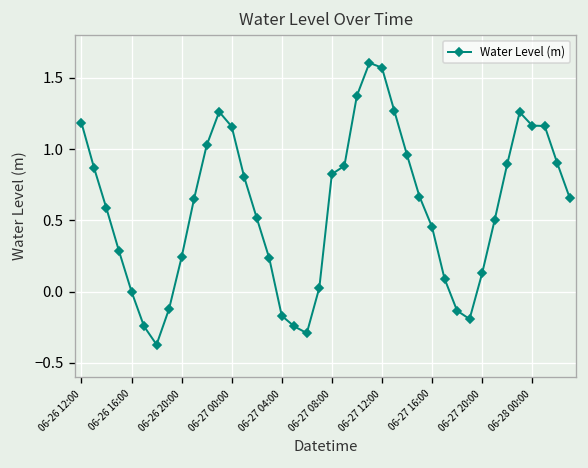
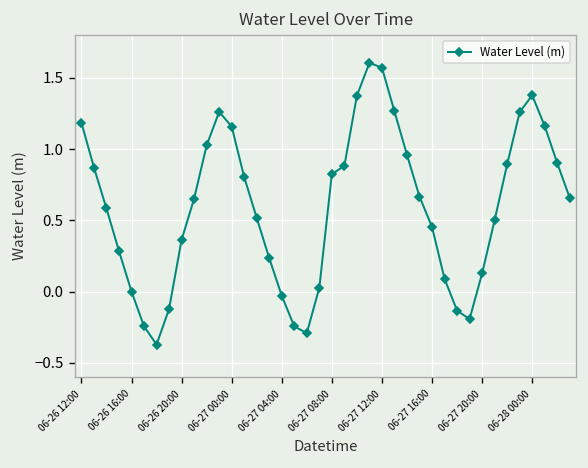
  {
    "06-26 12:00": 1.19,
    "06-26 16:00": 0.00,
-   "06-26 20:00": 0.24,
+   "06-26 20:00": 0.36,
    "06-27 00:00": 1.16,
-   "06-27 04:00": -0.17,
+   "06-27 04:00": -0.03,
    "06-27 08:00": 0.82,
    "06-27 12:00": 1.57,
    "06-27 16:00": 0.45,
    "06-27 20:00": 0.13,
-   "06-28 00:00": 1.17
+   "06-28 00:00": 1.38
  }
